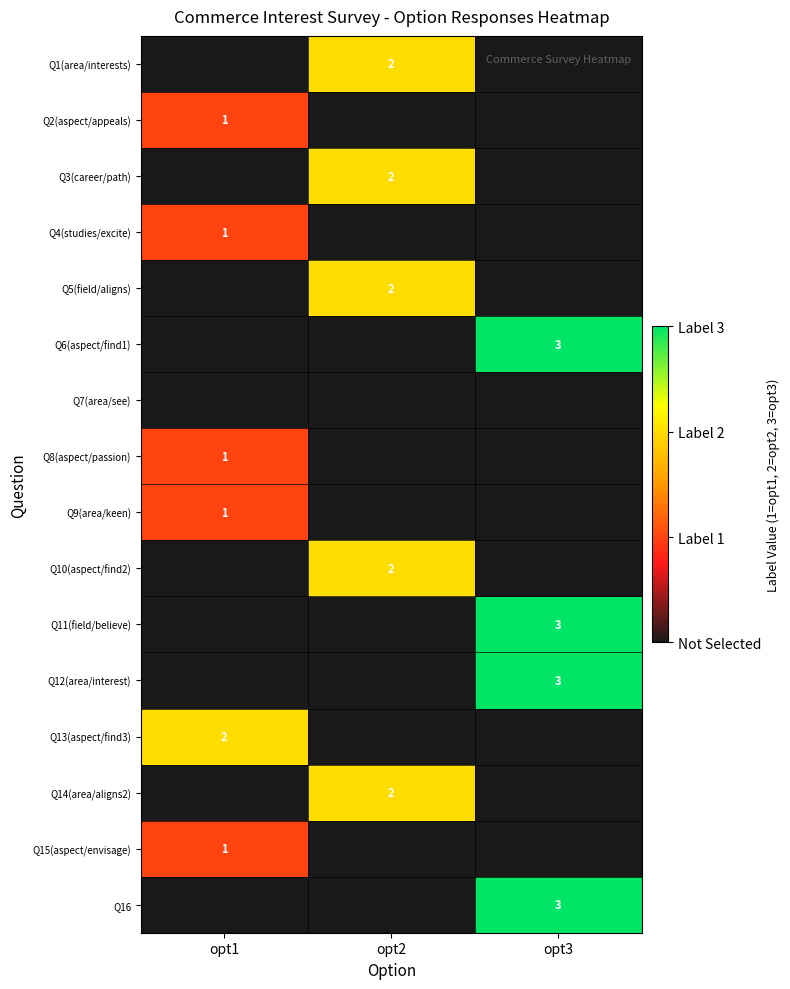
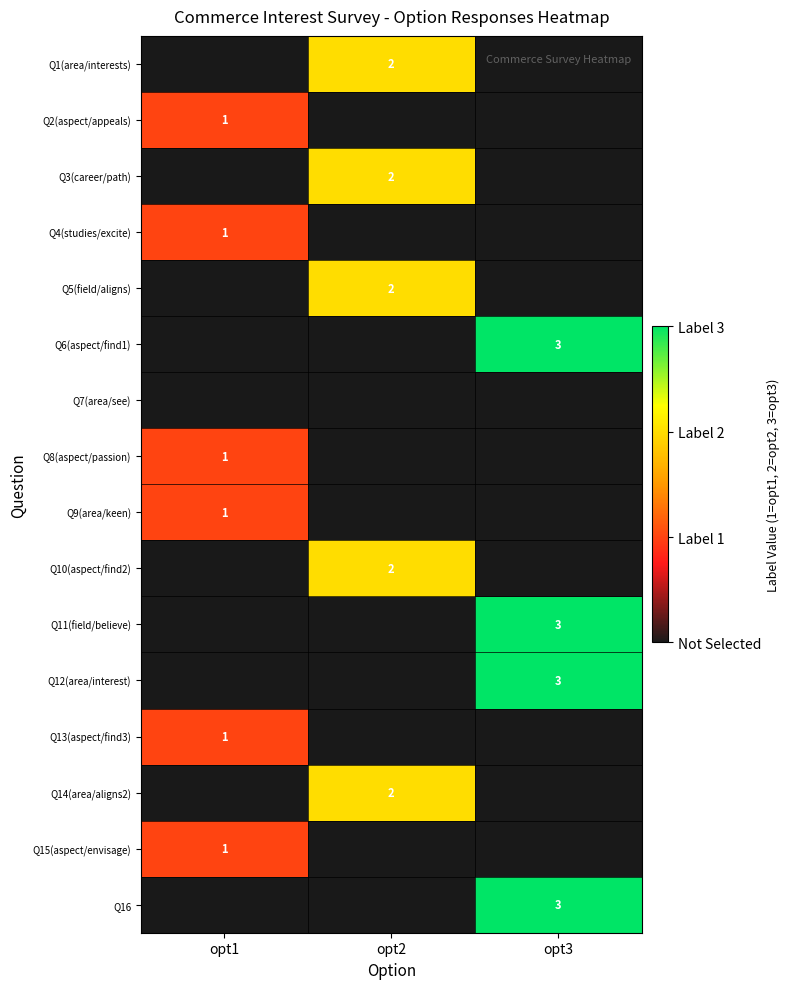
  {
    "Q1(area/interests)": {
      "opt2": 2
    },
    "Q2(aspect/appeals)": {
      "opt1": 1
    },
    "Q3(career/path)": {
      "opt2": 2
    },
    "Q4(studies/excite)": {
      "opt1": 1
    },
    "Q5(field/aligns)": {
      "opt2": 2
    },
    "Q6(aspect/find1)": {
      "opt3": 3
    },
    "Q8(aspect/passion)": {
      "opt1": 1
    },
    "Q9(area/keen)": {
      "opt1": 1
    },
    "Q10(aspect/find2)": {
      "opt2": 2
    },
    "Q11(field/believe)": {
      "opt3": 3
    },
    "Q12(area/interest)": {
      "opt3": 3
    },
    "Q13(aspect/find3)": {
-     "opt1": 2
+     "opt1": 1
    },
    "Q14(area/aligns2)": {
      "opt2": 2
    },
    "Q15(aspect/envisage)": {
      "opt1": 1
    },
    "Q16": {
      "opt3": 3
    }
  }
